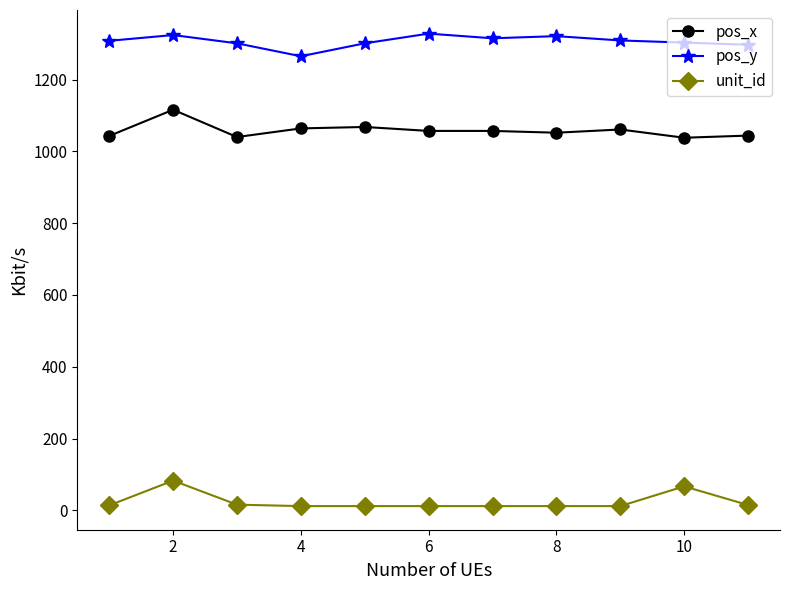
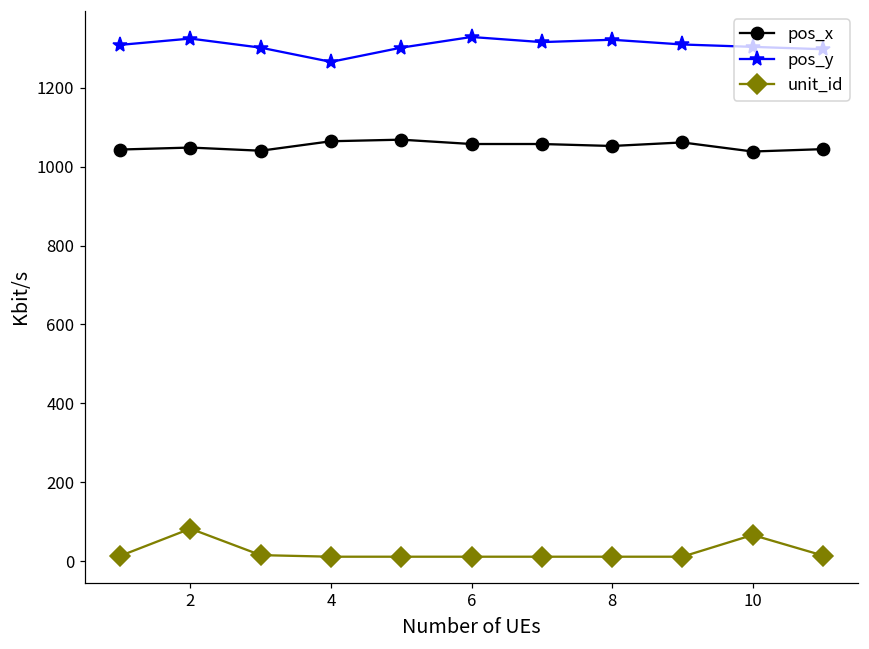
  {
    "pos_x": {
-     "2": 1120,
+     "2": 1050,
      "4": 1060,
      "6": 1060,
      "8": 1050,
      "10": 1040
    },
    "pos_y": {
      "2": 1320,
      "4": 1270,
      "6": 1330,
      "8": 1320
    },
    "unit_id": {
      "2": 80,
      "4": 10,
      "6": 10,
      "8": 10,
      "10": 70
    }
  }
